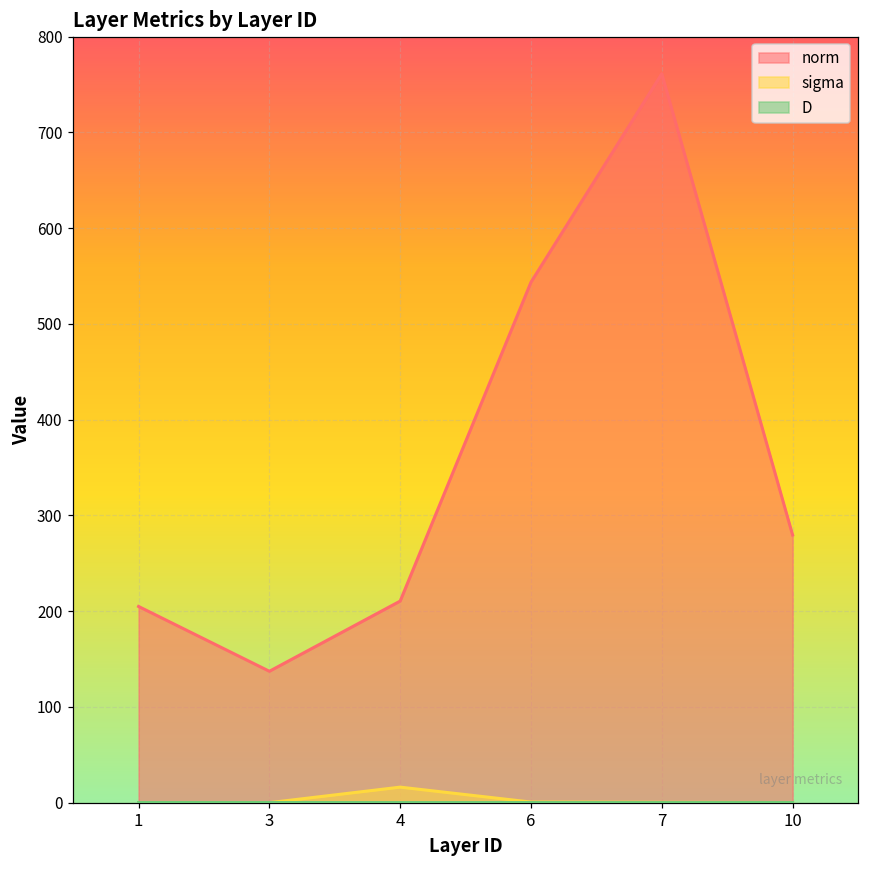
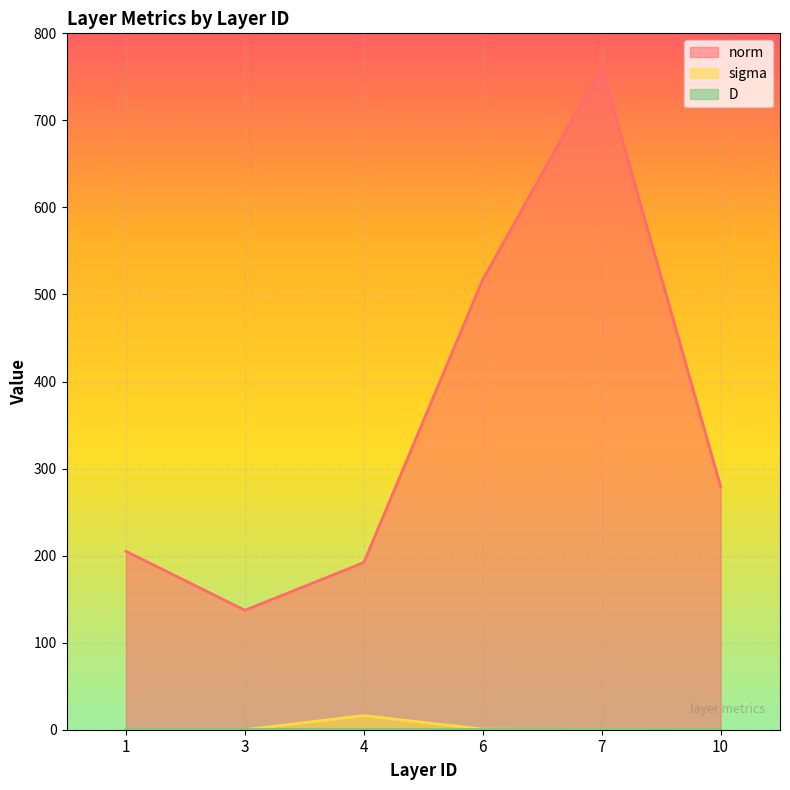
  {
    "norm": {
      "1": 200,
      "3": 140,
-     "4": 210,
-     "6": 540,
+     "4": 190,
+     "6": 520,
      "7": 760,
      "10": 280
    },
    "sigma": {
      "4": 20
    },
    "D": {
      "4": 0
    }
  }
